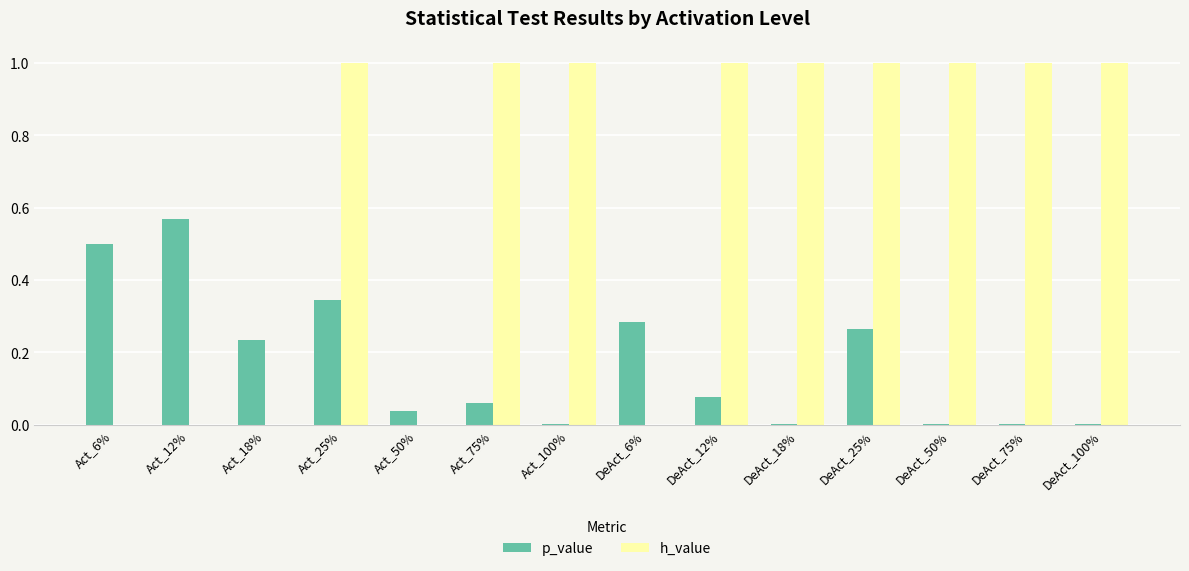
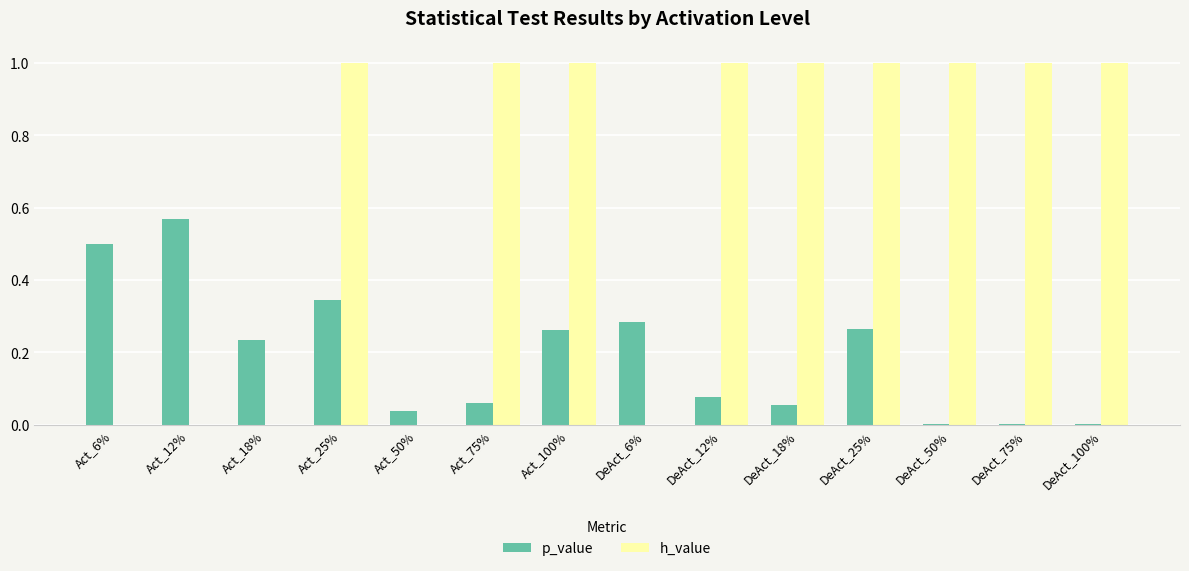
  {
    "p_value": {
      "Act_6%": 0.50,
      "Act_12%": 0.57,
      "Act_18%": 0.23,
      "Act_25%": 0.34,
      "Act_50%": 0.04,
      "Act_75%": 0.06,
-     "Act_100%": 0.00,
+     "Act_100%": 0.26,
      "DeAct_6%": 0.28,
      "DeAct_12%": 0.08,
-     "DeAct_18%": 0.00,
+     "DeAct_18%": 0.05,
      "DeAct_25%": 0.26
    },
    "h_value": {
      "Act_6%": 0.00,
      "Act_12%": 0.00,
      "Act_18%": 0.00,
      "Act_25%": 1.00,
      "Act_50%": 0.00,
      "Act_75%": 1.00,
      "Act_100%": 1.00,
      "DeAct_6%": 0.00,
      "DeAct_12%": 1.00,
      "DeAct_18%": 1.00,
      "DeAct_25%": 1.00,
      "DeAct_50%": 1.00,
      "DeAct_75%": 1.00,
      "DeAct_100%": 1.00
    }
  }
